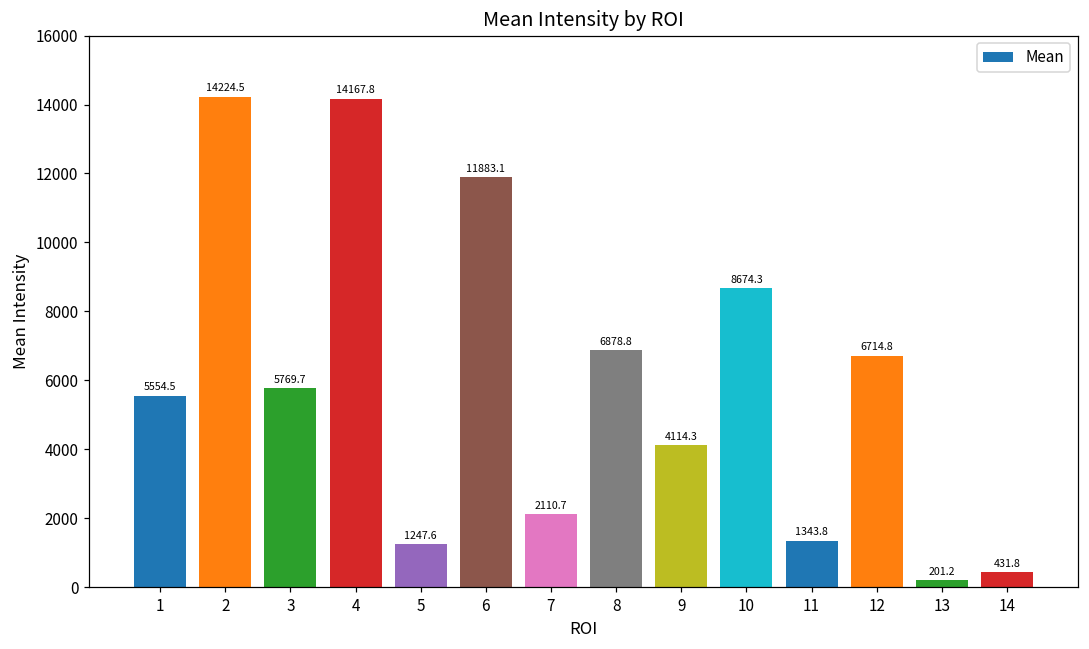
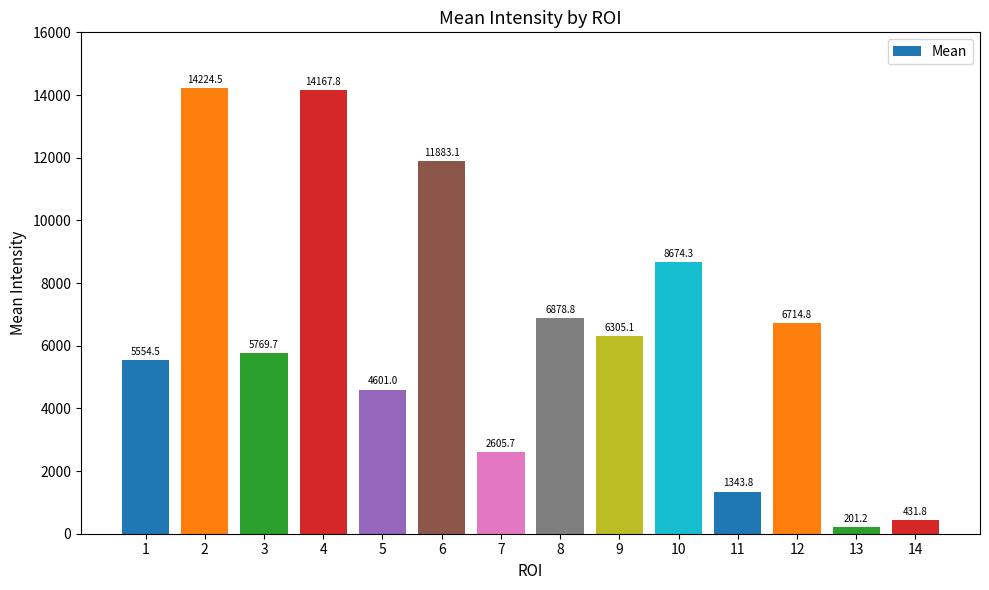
  {
    "1": 5554.5,
    "2": 14224.5,
    "3": 5769.7,
    "4": 14167.8,
-   "5": 1247.6,
+   "5": 4601.0,
    "6": 11883.1,
-   "7": 2110.7,
+   "7": 2605.7,
    "8": 6878.8,
-   "9": 4114.3,
+   "9": 6305.1,
    "10": 8674.3,
    "11": 1343.8,
    "12": 6714.8,
    "13": 201.2,
    "14": 431.8
  }
